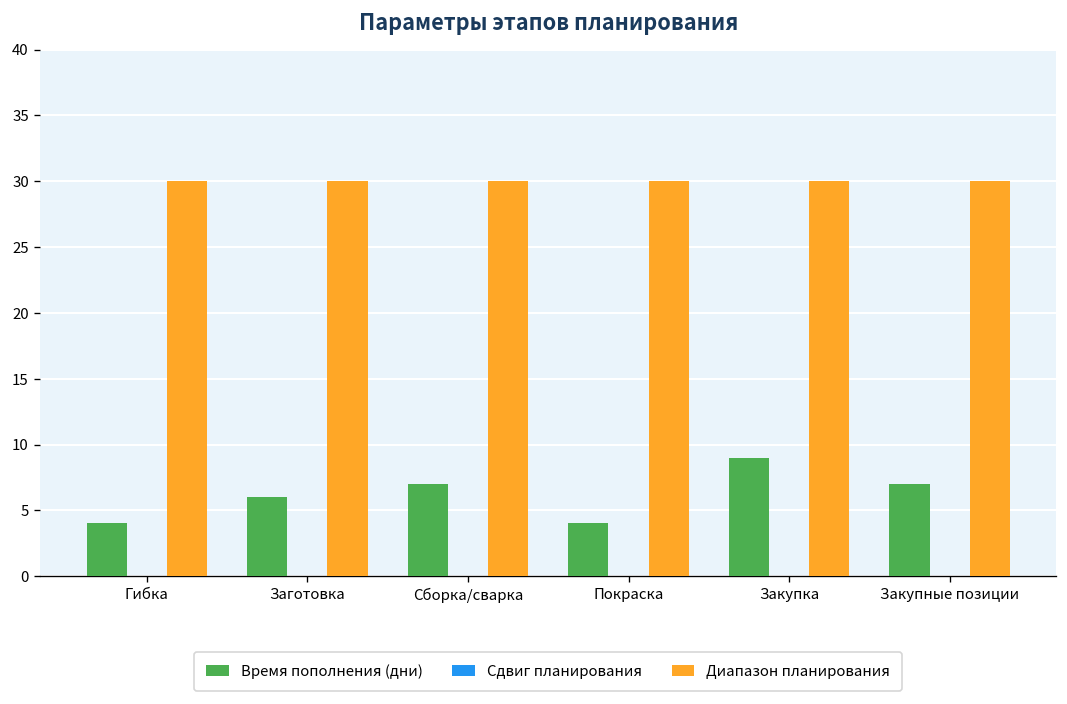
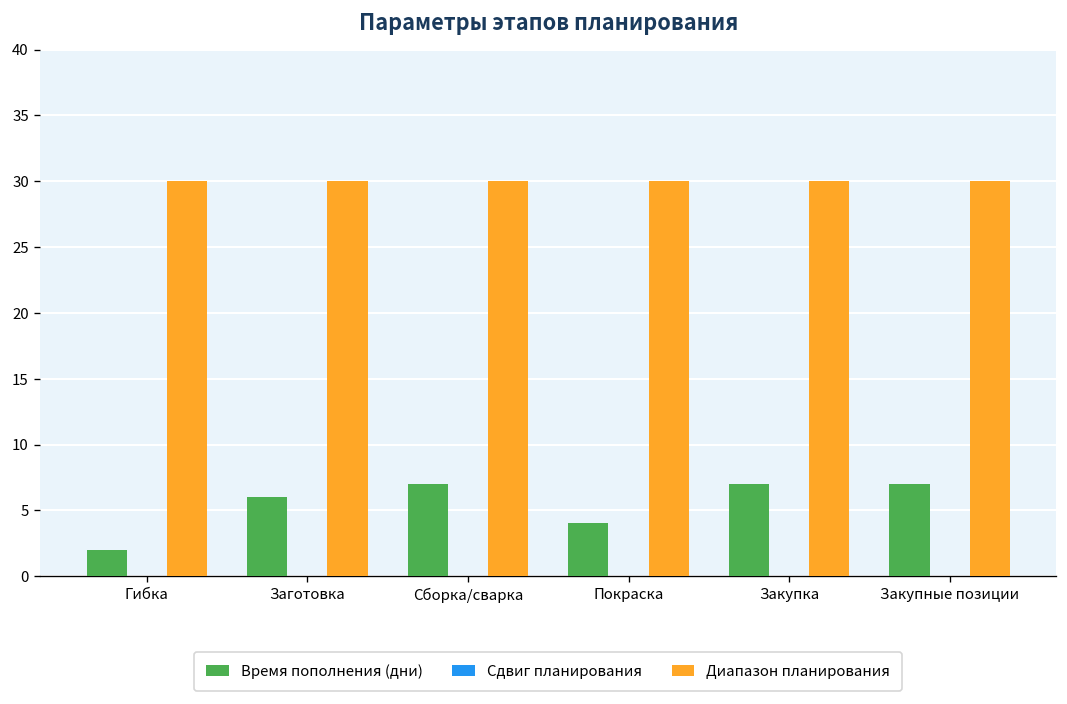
  {
    "Время пополнения (дни)": {
-     "Гибка": 4,
+     "Гибка": 2,
      "Заготовка": 6,
      "Сборка/сварка": 7,
      "Покраска": 4,
-     "Закупка": 9,
+     "Закупка": 7,
      "Закупные позиции": 7
    },
    "Сдвиг планирования": {
      "Гибка": 0,
      "Заготовка": 0,
      "Сборка/сварка": 0,
      "Покраска": 0,
      "Закупка": 0,
      "Закупные позиции": 0
    },
    "Диапазон планирования": {
      "Гибка": 30,
      "Заготовка": 30,
      "Сборка/сварка": 30,
      "Покраска": 30,
      "Закупка": 30,
      "Закупные позиции": 30
    }
  }
